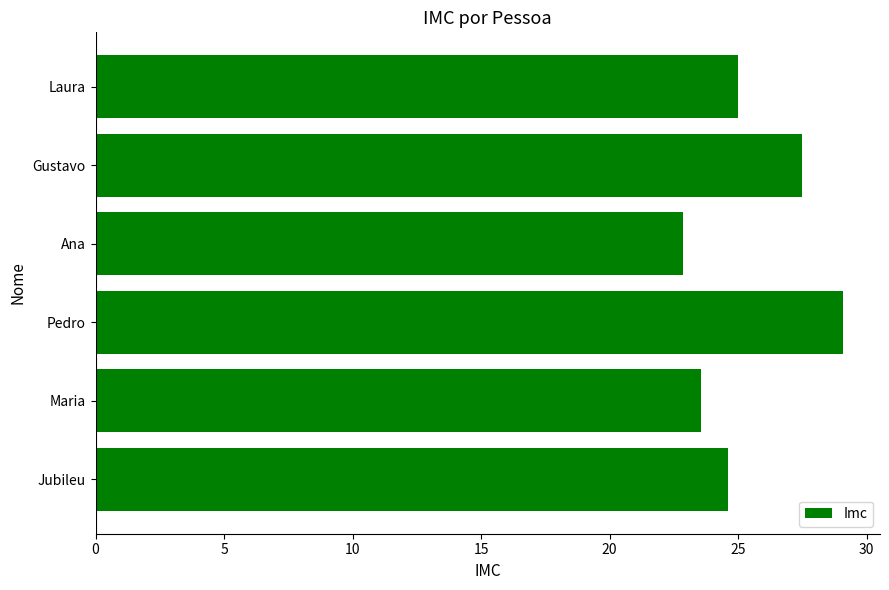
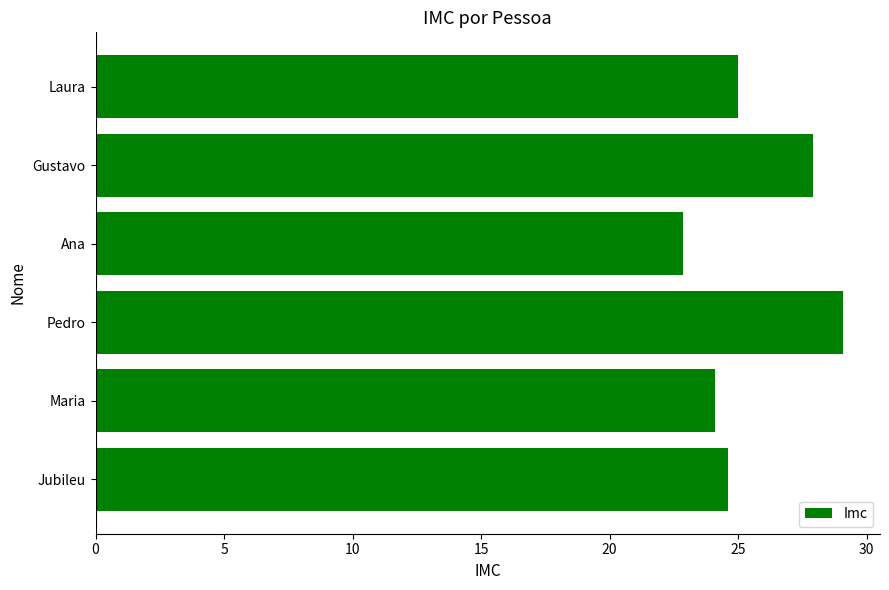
  {
    "Laura": 25.0,
-   "Gustavo": 27.5,
+   "Gustavo": 27.9,
    "Ana": 22.9,
    "Pedro": 29.1,
-   "Maria": 23.6,
+   "Maria": 24.1,
    "Jubileu": 24.6
  }
